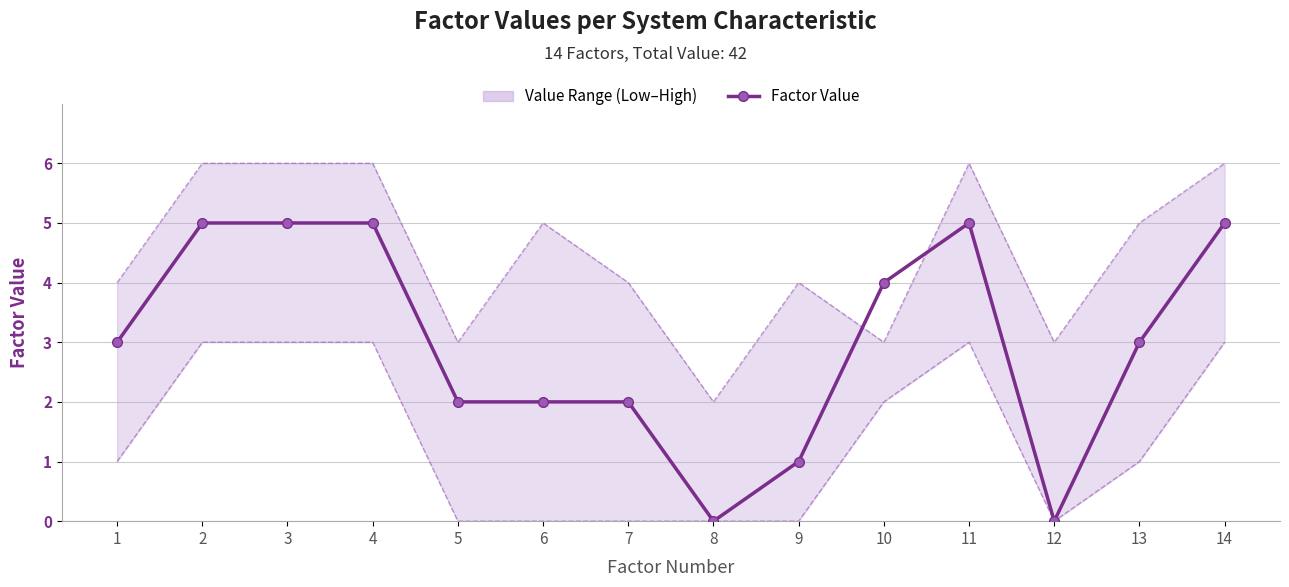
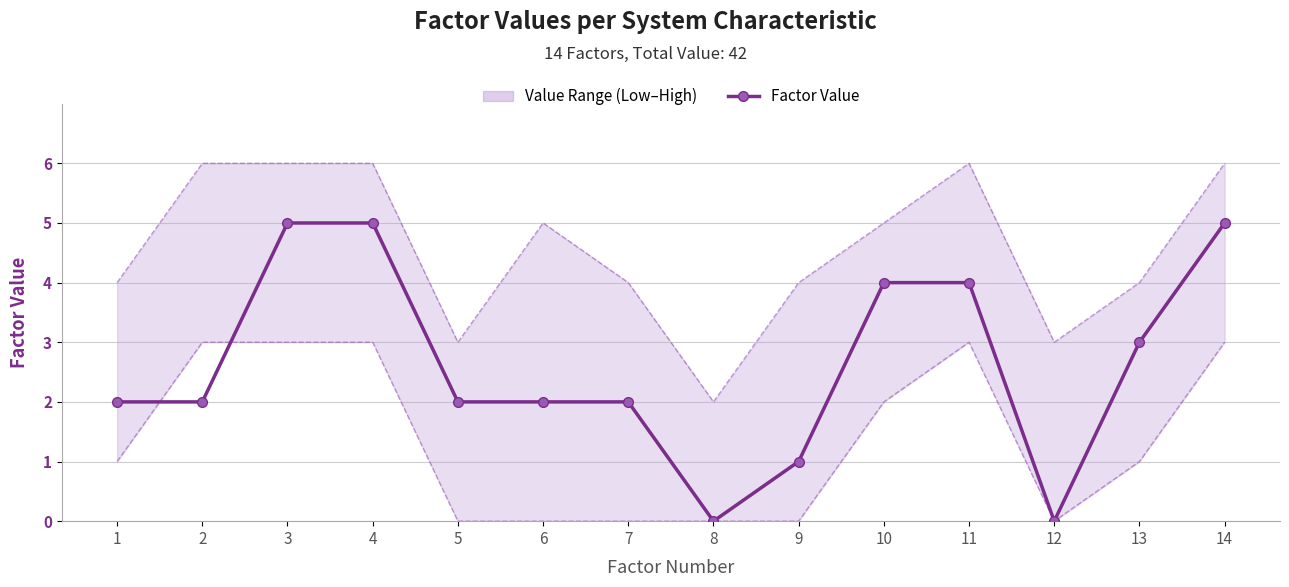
  {
    "Factor Value": {
-     "1": 3,
-     "2": 5,
+     "1": 2,
+     "2": 2,
      "3": 5,
      "4": 5,
      "5": 2,
      "6": 2,
      "7": 2,
      "9": 1,
      "10": 4,
-     "11": 5,
+     "11": 4,
      "13": 3,
      "14": 5
    },
    "Value Range (Low–High)": {
      "1": 4,
      "2": 6,
      "3": 6,
      "4": 6,
      "5": 3,
      "6": 5,
      "7": 4,
      "8": 2,
      "9": 4,
-     "10": 3,
+     "10": 5,
      "11": 6,
      "12": 3,
-     "13": 5,
+     "13": 4,
      "14": 6
    }
  }
